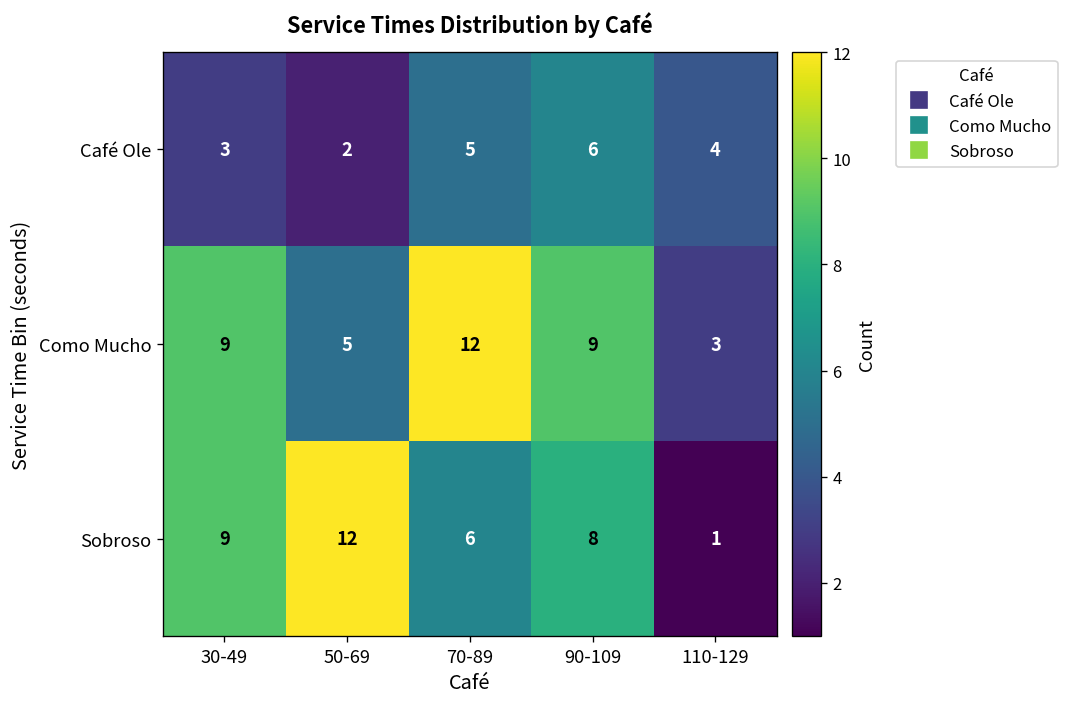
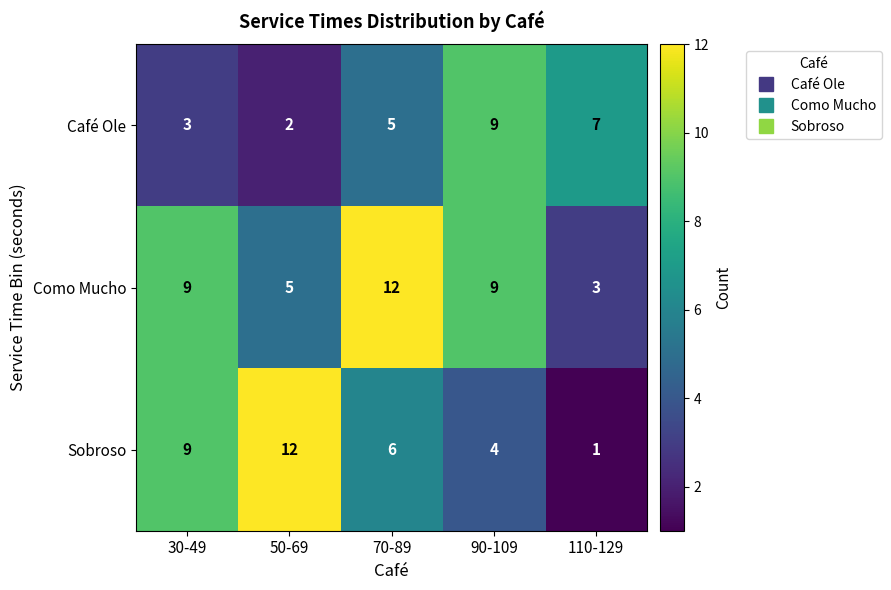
  {
    "Café Ole": {
      "30-49": 3,
      "50-69": 2,
      "70-89": 5,
-     "90-109": 6,
-     "110-129": 4
+     "90-109": 9,
+     "110-129": 7
    },
    "Como Mucho": {
      "30-49": 9,
      "50-69": 5,
      "70-89": 12,
      "90-109": 9,
      "110-129": 3
    },
    "Sobroso": {
      "30-49": 9,
      "50-69": 12,
      "70-89": 6,
-     "90-109": 8,
+     "90-109": 4,
      "110-129": 1
    }
  }
